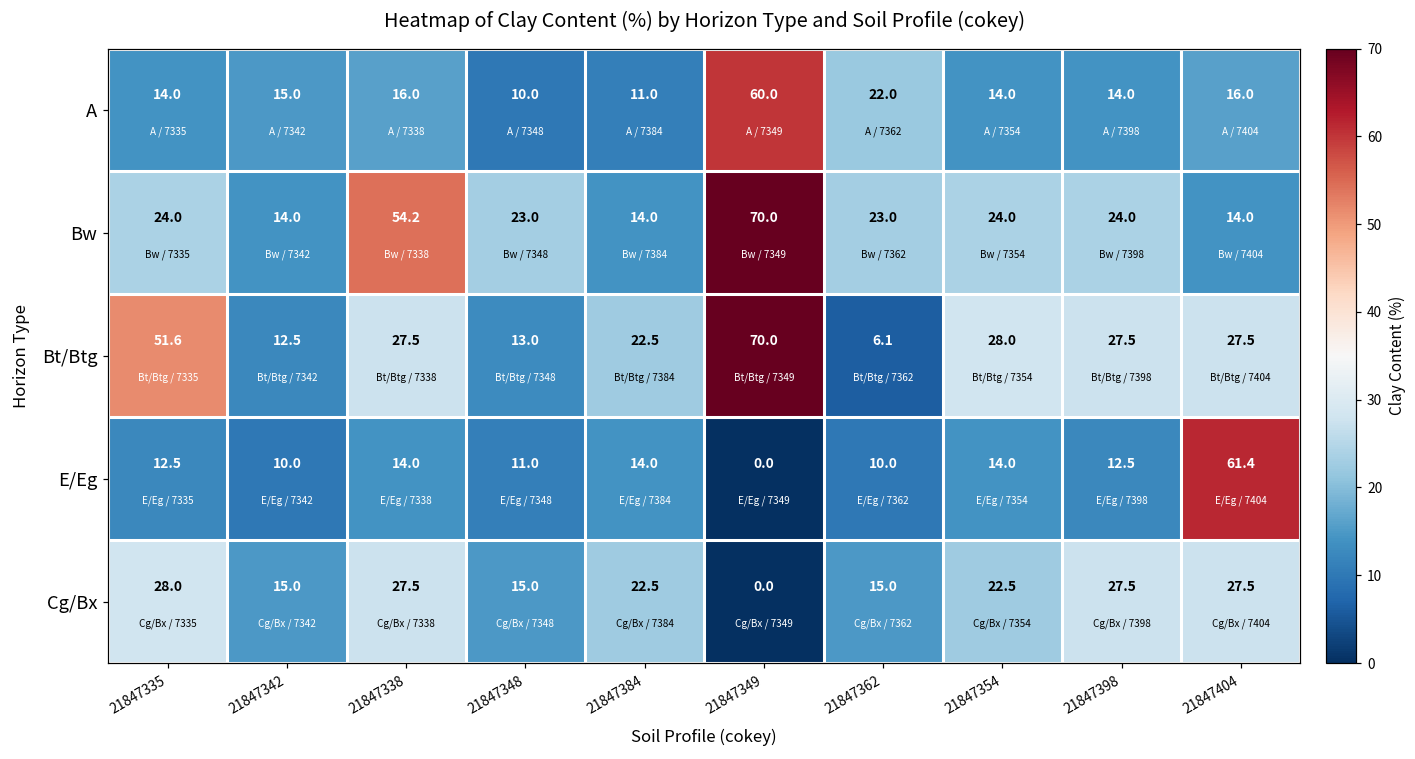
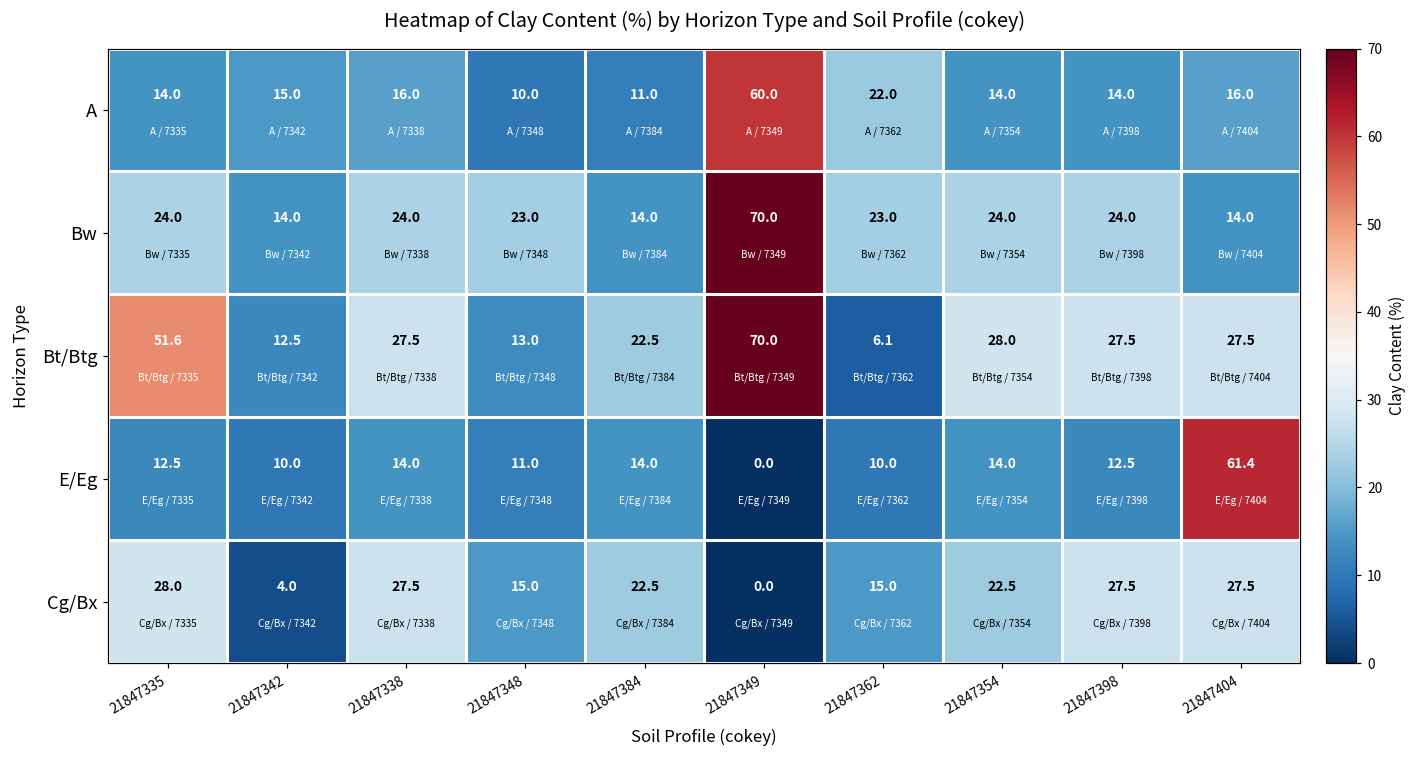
  {
    "Bw": {
-     "21847338": 54.2
+     "21847338": 24.0
    },
    "Cg/Bx": {
-     "21847342": 15.0
+     "21847342": 4.0
    }
  }
